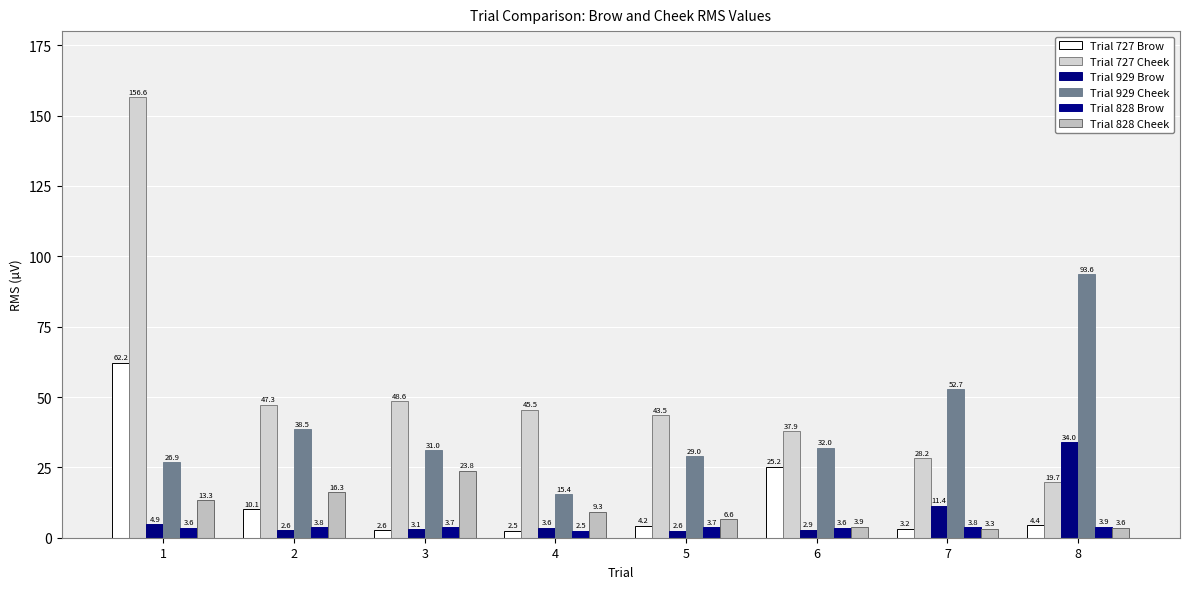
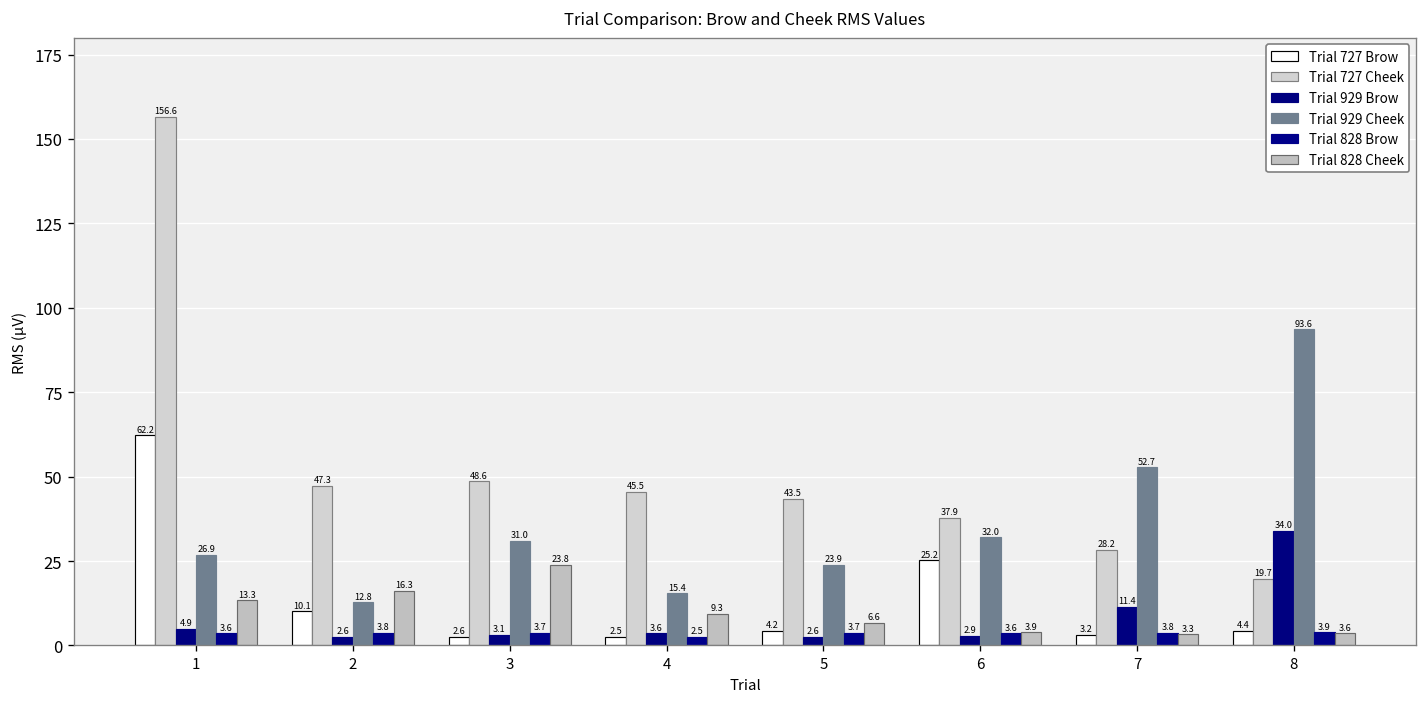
  {
    "Trial 727 Brow": {
      "1": 62.2,
      "2": 10.1,
      "3": 2.6,
      "4": 2.5,
      "5": 4.2,
      "6": 25.2,
      "7": 3.2,
      "8": 4.4
    },
    "Trial 929 Cheek": {
      "1": 26.9,
-     "2": 38.5,
+     "2": 12.8,
      "3": 31.0,
      "4": 15.4,
-     "5": 29.0,
+     "5": 23.9,
      "6": 32.0,
      "7": 52.7,
      "8": 93.6
    }
  }
